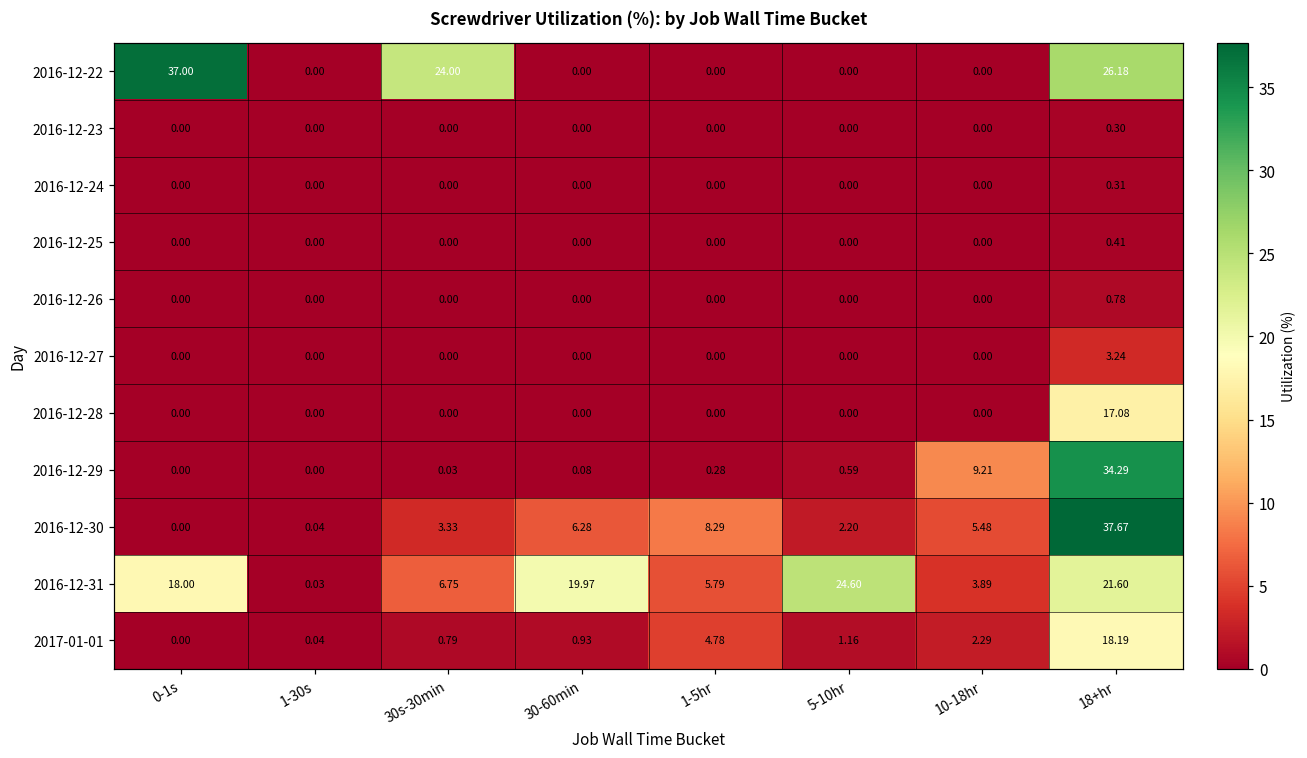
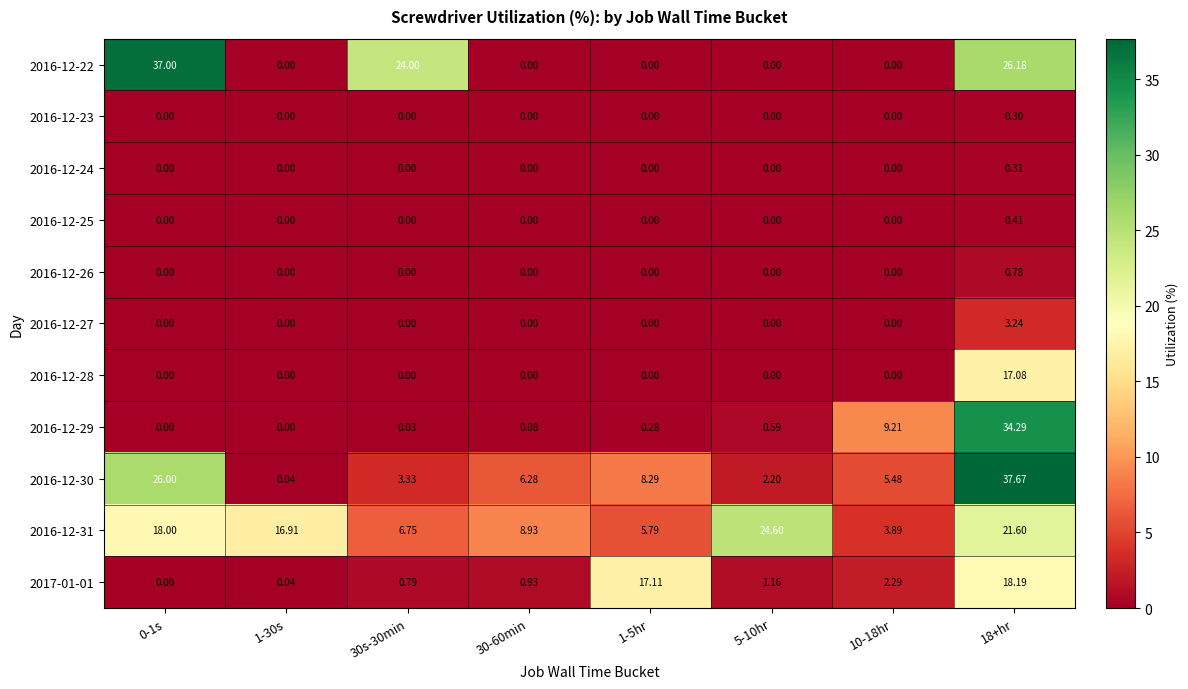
  {
    "2016-12-22": {
      "0-1s": 37.00,
      "1-30s": 0.00,
      "30s-30min": 24.00,
      "30-60min": 0.00,
      "1-5hr": 0.00,
      "5-10hr": 0.00,
      "10-18hr": 0.00,
      "18+hr": 26.18
    },
    "2016-12-23": {
      "0-1s": 0.00,
      "1-30s": 0.00,
      "30s-30min": 0.00,
      "30-60min": 0.00,
      "1-5hr": 0.00,
      "5-10hr": 0.00,
      "10-18hr": 0.00,
      "18+hr": 0.30
    },
    "2016-12-24": {
      "0-1s": 0.00,
      "1-30s": 0.00,
      "30s-30min": 0.00,
      "30-60min": 0.00,
      "1-5hr": 0.00,
      "5-10hr": 0.00,
      "10-18hr": 0.00,
      "18+hr": 0.31
    },
    "2016-12-25": {
      "0-1s": 0.00,
      "1-30s": 0.00,
      "30s-30min": 0.00,
      "30-60min": 0.00,
      "1-5hr": 0.00,
      "5-10hr": 0.00,
      "10-18hr": 0.00,
      "18+hr": 0.41
    },
    "2016-12-26": {
      "0-1s": 0.00,
      "1-30s": 0.00,
      "30s-30min": 0.00,
      "30-60min": 0.00,
      "1-5hr": 0.00,
      "5-10hr": 0.00,
      "10-18hr": 0.00,
      "18+hr": 0.78
    },
    "2016-12-27": {
      "0-1s": 0.00,
      "1-30s": 0.00,
      "30s-30min": 0.00,
      "30-60min": 0.00,
      "1-5hr": 0.00,
      "5-10hr": 0.00,
      "10-18hr": 0.00,
      "18+hr": 3.24
    },
    "2016-12-28": {
      "0-1s": 0.00,
      "1-30s": 0.00,
      "30s-30min": 0.00,
      "30-60min": 0.00,
      "1-5hr": 0.00,
      "5-10hr": 0.00,
      "10-18hr": 0.00,
      "18+hr": 17.08
    },
    "2016-12-29": {
      "0-1s": 0.00,
      "1-30s": 0.00,
      "30s-30min": 0.03,
      "30-60min": 0.08,
      "1-5hr": 0.28,
      "5-10hr": 0.59,
      "10-18hr": 9.21,
      "18+hr": 34.29
    },
    "2016-12-30": {
-     "0-1s": 0.00,
+     "0-1s": 26.00,
      "1-30s": 0.04,
      "30s-30min": 3.33,
      "30-60min": 6.28,
      "1-5hr": 8.29,
      "5-10hr": 2.20,
      "10-18hr": 5.48,
      "18+hr": 37.67
    },
    "2016-12-31": {
      "0-1s": 18.00,
-     "1-30s": 0.03,
+     "1-30s": 16.91,
      "30s-30min": 6.75,
-     "30-60min": 19.97,
+     "30-60min": 8.93,
      "1-5hr": 5.79,
      "5-10hr": 24.60,
      "10-18hr": 3.89,
      "18+hr": 21.60
    },
    "2017-01-01": {
      "0-1s": 0.00,
      "1-30s": 0.04,
      "30s-30min": 0.79,
      "30-60min": 0.93,
-     "1-5hr": 4.78,
+     "1-5hr": 17.11,
      "5-10hr": 1.16,
      "10-18hr": 2.29,
      "18+hr": 18.19
    }
  }
